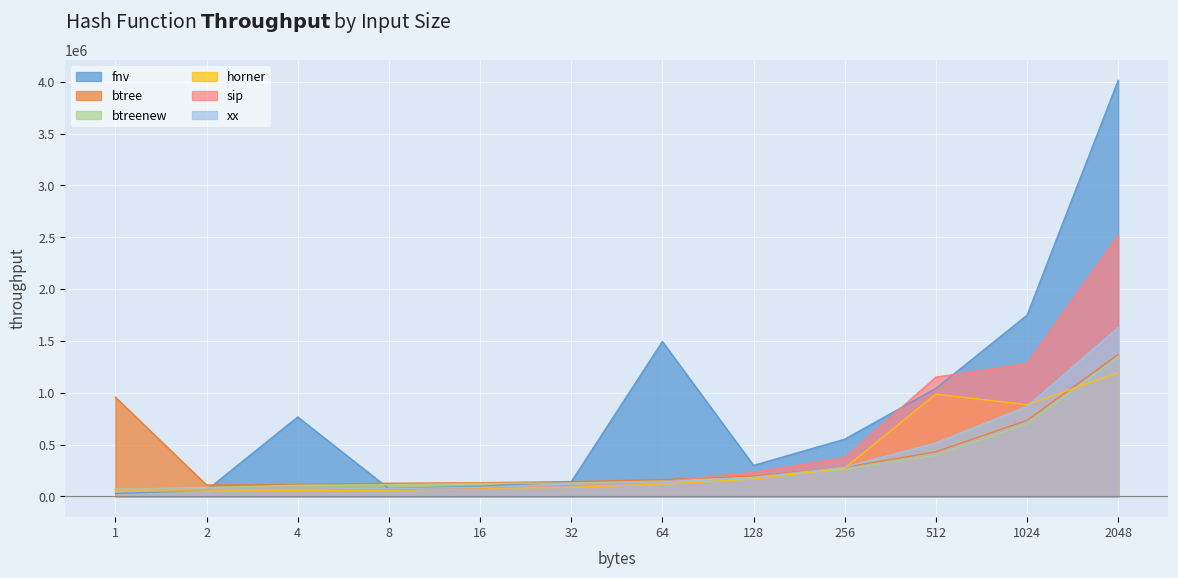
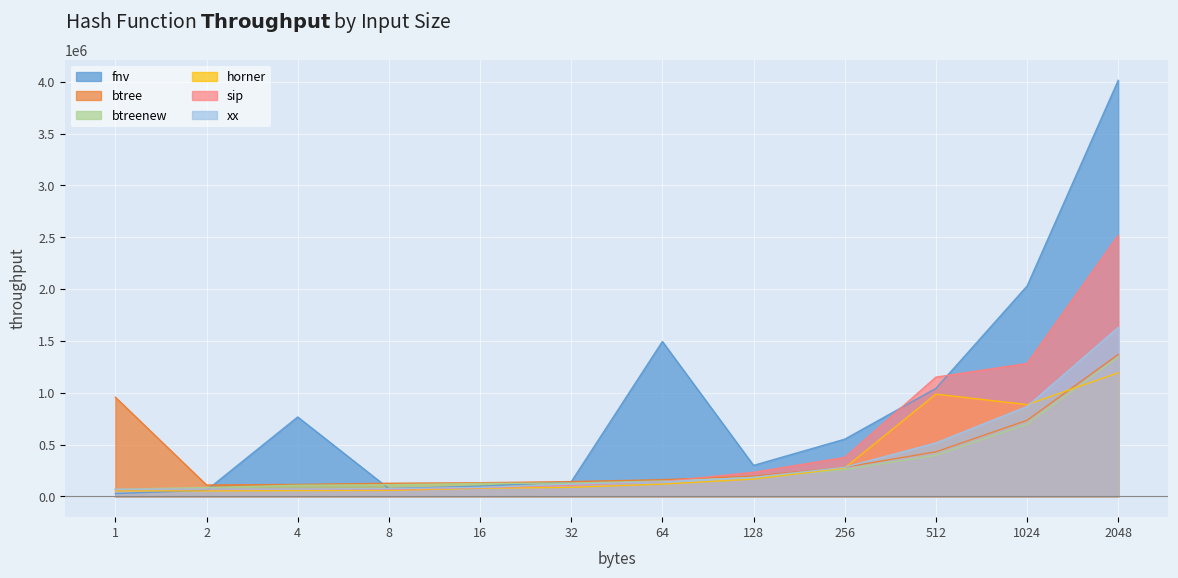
  {
    "fnv": {
      "1": 30000,
      "4": 770000,
      "64": 1490000,
      "128": 300000,
      "256": 550000,
      "512": 1040000,
-     "1024": 1750000,
+     "1024": 2030000,
      "2048": 4010000
    },
    "btree": {
      "1": 960000,
      "2": 110000,
      "512": 430000,
      "1024": 730000,
      "2048": 1370000
    },
    "btreenew": {
      "512": 400000,
      "1024": 700000,
      "2048": 1340000
    },
    "horner": {
      "512": 990000,
      "2048": 1190000
    },
    "sip": {
      "128": 230000,
      "256": 380000,
      "512": 1150000,
      "1024": 1280000,
      "2048": 2520000
    },
    "xx": {
      "512": 520000,
      "2048": 1630000
    }
  }
